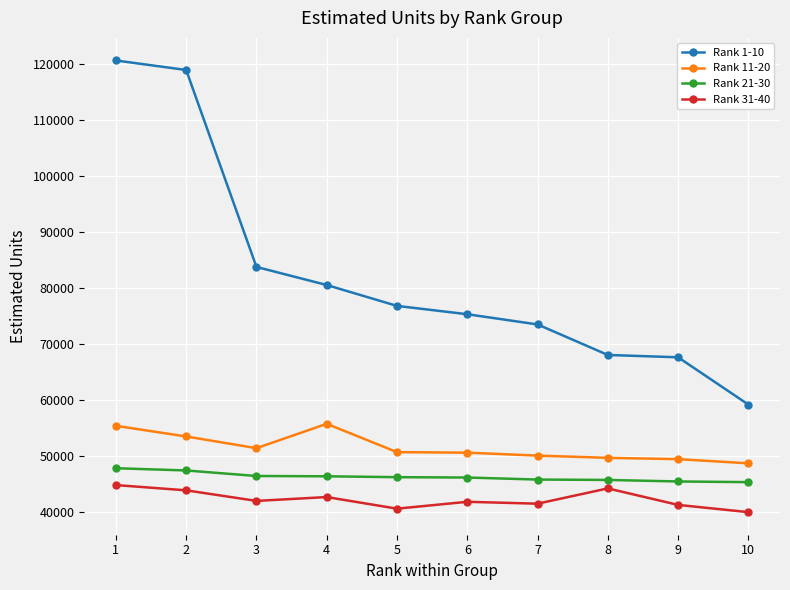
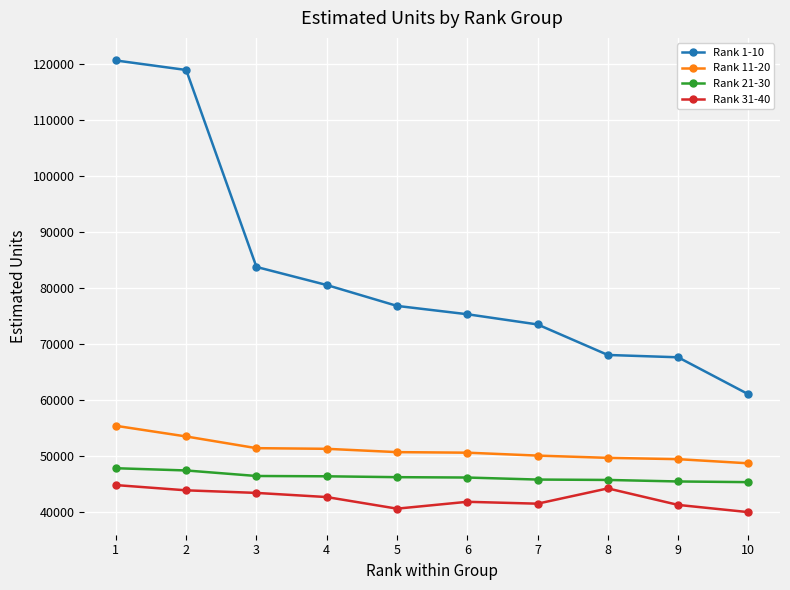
  {
    "Rank 1-10": {
      "1": 121000,
      "2": 119000,
      "3": 84000,
      "4": 81000,
      "5": 77000,
      "6": 75000,
      "7": 74000,
      "8": 68000,
      "9": 68000,
-     "10": 59000
+     "10": 61000
    },
    "Rank 11-20": {
      "1": 55000,
      "2": 54000,
      "3": 51000,
-     "4": 56000,
+     "4": 51000,
      "5": 51000,
      "6": 51000,
      "7": 50000,
      "8": 50000,
      "9": 49000,
      "10": 49000
    },
    "Rank 21-30": {
      "1": 48000,
      "2": 47000,
      "3": 46000,
      "4": 46000,
      "5": 46000,
      "6": 46000,
      "7": 46000,
      "8": 46000,
      "9": 45000,
      "10": 45000
    },
    "Rank 31-40": {
      "1": 45000,
      "2": 44000,
-     "3": 42000,
+     "3": 43000,
      "4": 43000,
      "5": 41000,
      "6": 42000,
      "7": 42000,
      "8": 44000,
      "9": 41000,
      "10": 40000
    }
  }
